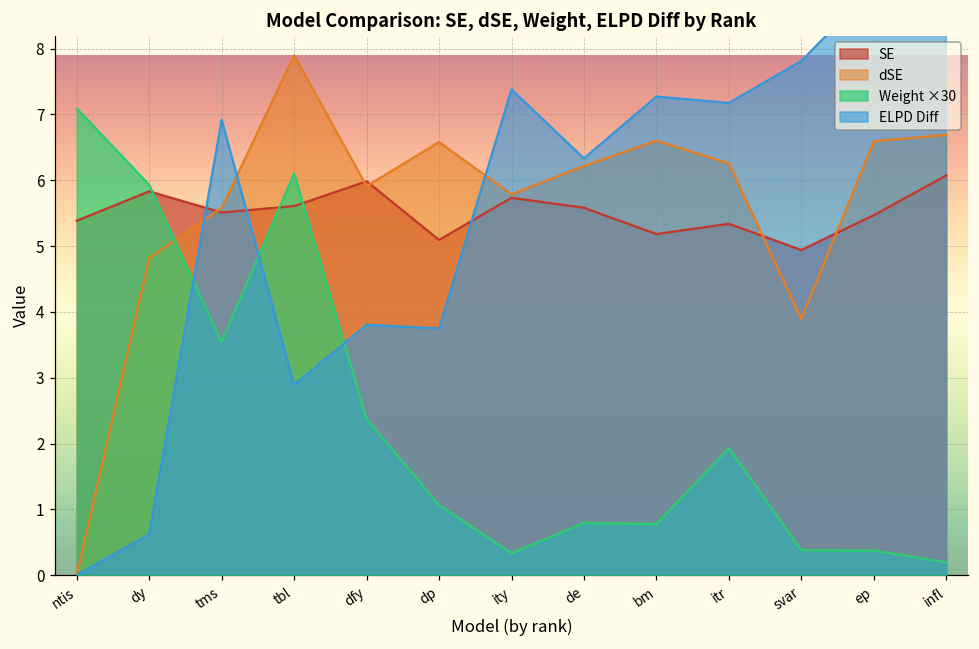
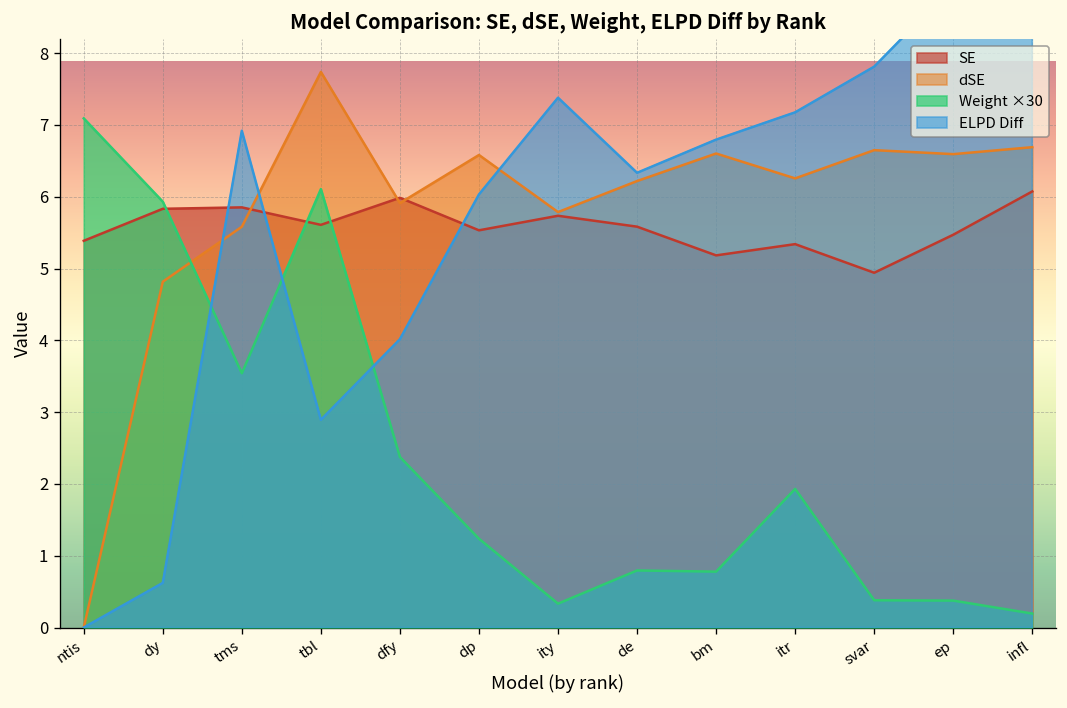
  {
    "SE": {
      "ntis": 5.4,
      "dy": 5.8,
-     "tms": 5.5,
+     "tms": 5.9,
      "tbl": 5.6,
      "dfy": 6.0,
-     "dp": 5.1,
+     "dp": 5.5,
      "ity": 5.7,
      "de": 5.6,
      "bm": 5.2,
      "itr": 5.3,
      "svar": 4.9,
      "ep": 5.5,
      "infl": 6.1
    },
    "dSE": {
      "dy": 4.8,
      "tms": 5.6,
-     "tbl": 7.9,
+     "tbl": 7.7,
      "dfy": 5.9,
      "dp": 6.6,
      "ity": 5.8,
      "de": 6.2,
      "bm": 6.6,
      "itr": 6.3,
-     "svar": 3.9,
+     "svar": 6.6,
      "ep": 6.6,
      "infl": 6.7
    },
    "Weight ×30": {
      "ntis": 7.1,
      "dy": 5.9,
      "tms": 3.5,
      "tbl": 6.1,
      "dfy": 2.4,
-     "dp": 1.1,
+     "dp": 1.2,
      "ity": 0.3,
      "de": 0.8,
      "bm": 0.8,
      "itr": 1.9,
      "svar": 0.4,
      "ep": 0.4,
      "infl": 0.2
    },
    "ELPD Diff": {
      "dy": 0.6,
      "tms": 6.9,
      "tbl": 2.9,
-     "dfy": 3.8,
-     "dp": 3.7,
+     "dfy": 4.0,
+     "dp": 6.0,
      "ity": 7.4,
      "de": 6.3,
-     "bm": 7.3,
+     "bm": 6.8,
      "itr": 7.2,
      "svar": 7.8
    }
  }
